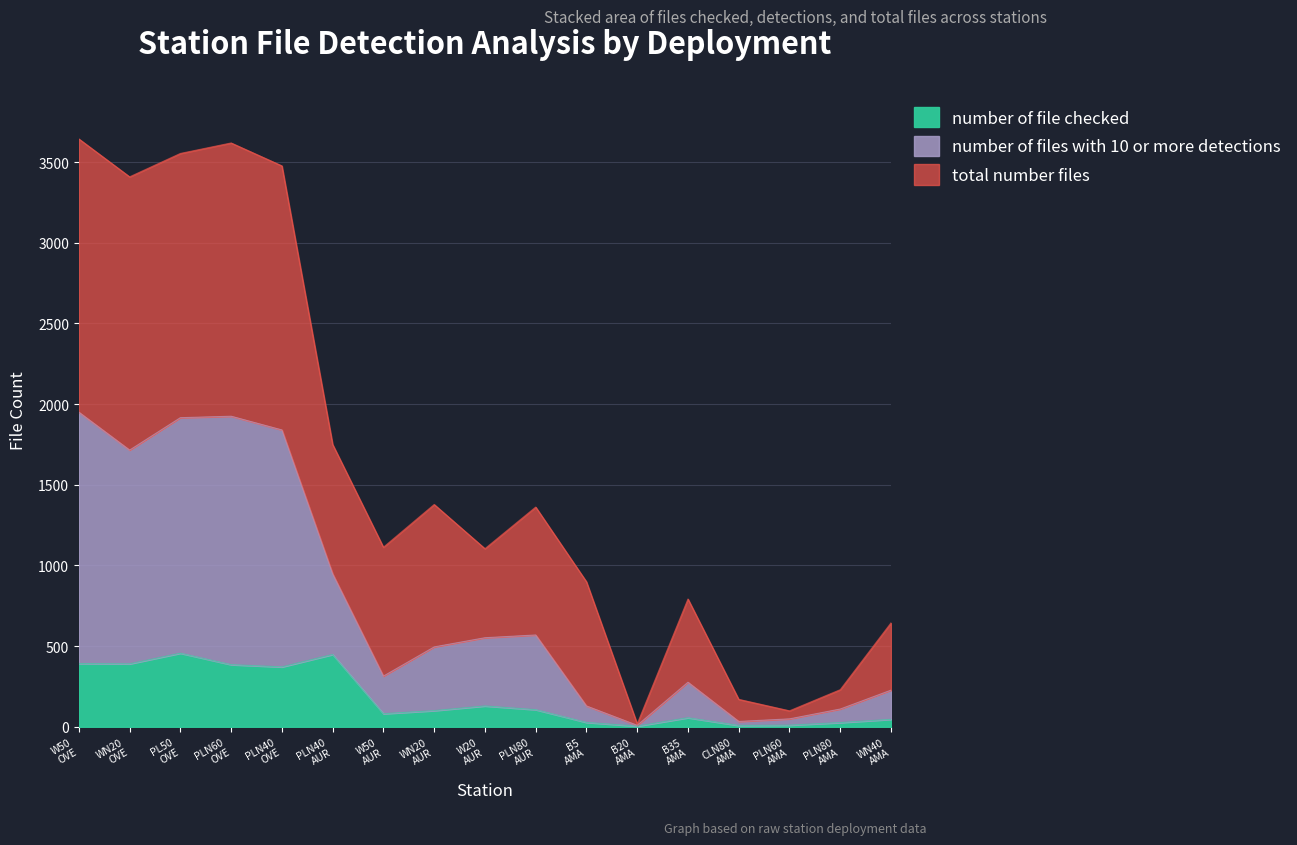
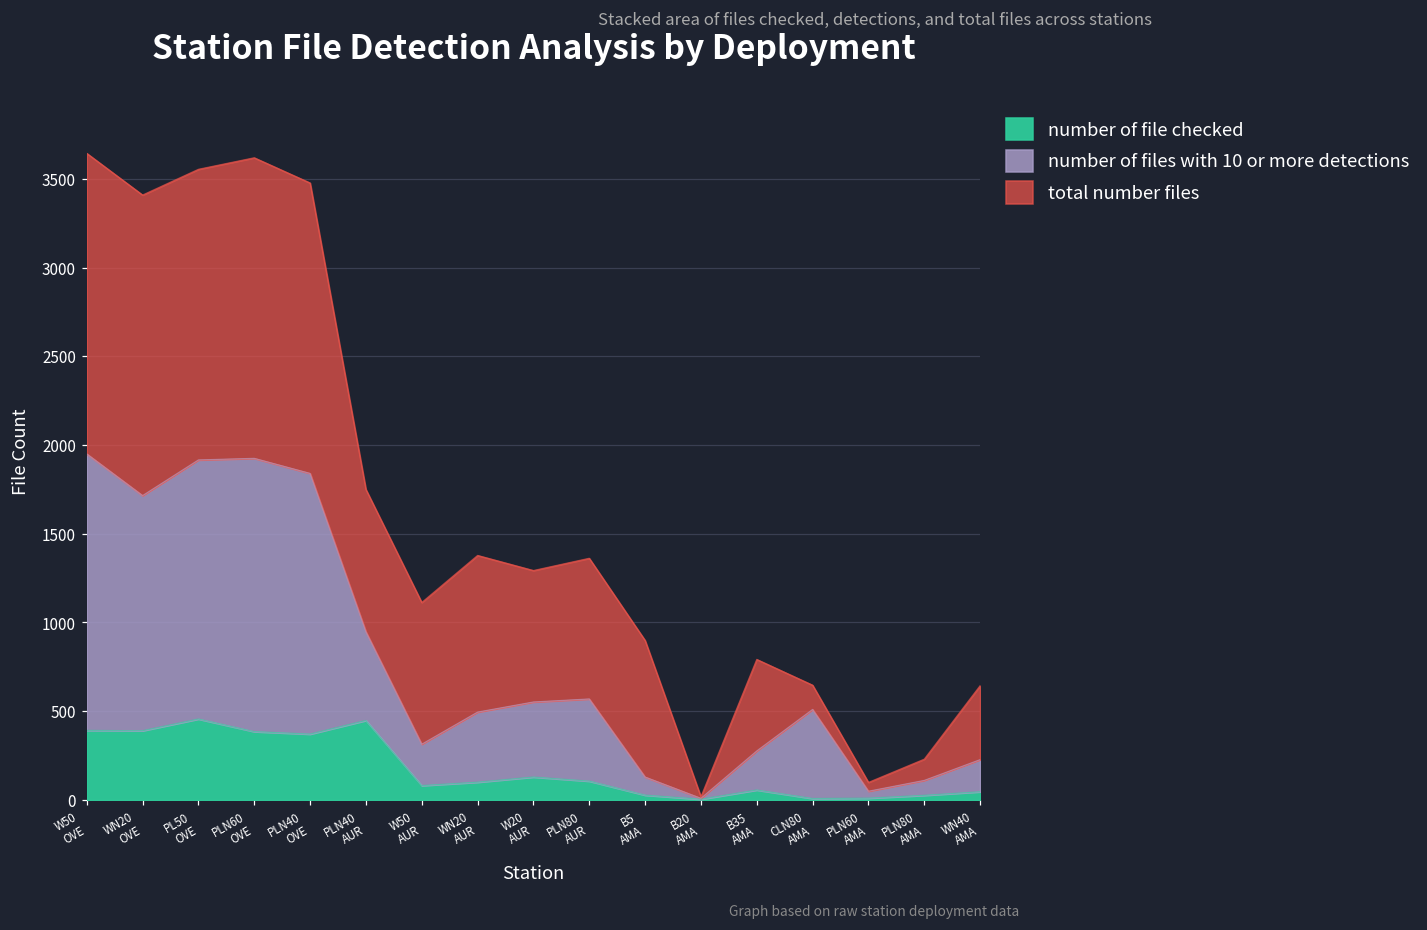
  {
    "number of file checked": {
      "W50 OVE": 390,
      "WN20 OVE": 390,
      "PL50 OVE": 460,
      "PLN60 OVE": 390,
      "PLN40 OVE": 370,
      "PLN40 AUR": 450,
      "W50 AUR": 80,
      "WN20 AUR": 100,
      "W20 AUR": 130,
      "PLN80 AUR": 110,
      "B5 AMA": 30,
      "B35 AMA": 60,
      "CLN80 AMA": 10,
      "PLN60 AMA": 10,
      "PLN80 AMA": 30,
      "WN40 AMA": 50
    },
    "number of files with 10 or more detections": {
      "W50 OVE": 1560,
      "WN20 OVE": 1330,
      "PL50 OVE": 1460,
      "PLN60 OVE": 1540,
      "PLN40 OVE": 1470,
      "PLN40 AUR": 500,
      "W50 AUR": 230,
      "WN20 AUR": 400,
      "W20 AUR": 420,
      "PLN80 AUR": 460,
      "B5 AMA": 100,
      "B35 AMA": 220,
-     "CLN80 AMA": 30,
+     "CLN80 AMA": 500,
      "PLN60 AMA": 40,
      "PLN80 AMA": 80,
      "WN40 AMA": 180
    },
    "total number files": {
      "W50 OVE": 1690,
      "WN20 OVE": 1690,
      "PL50 OVE": 1640,
      "PLN60 OVE": 1690,
      "PLN40 OVE": 1640,
      "PLN40 AUR": 800,
      "W50 AUR": 800,
      "WN20 AUR": 880,
-     "W20 AUR": 550,
+     "W20 AUR": 740,
      "PLN80 AUR": 790,
      "B5 AMA": 770,
      "B35 AMA": 520,
      "CLN80 AMA": 140,
      "PLN60 AMA": 50,
      "PLN80 AMA": 120,
      "WN40 AMA": 420
    }
  }
